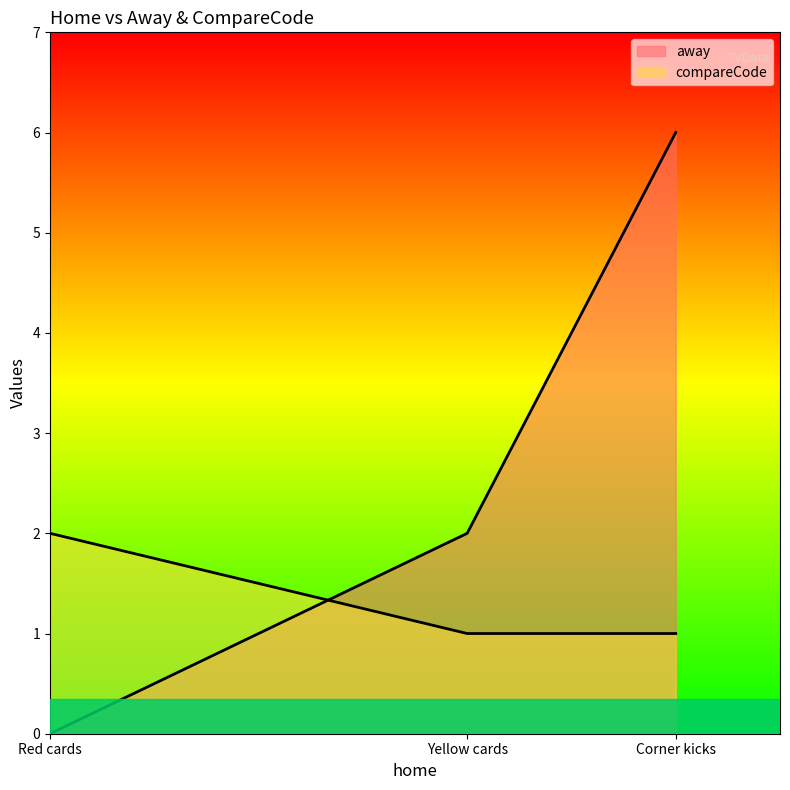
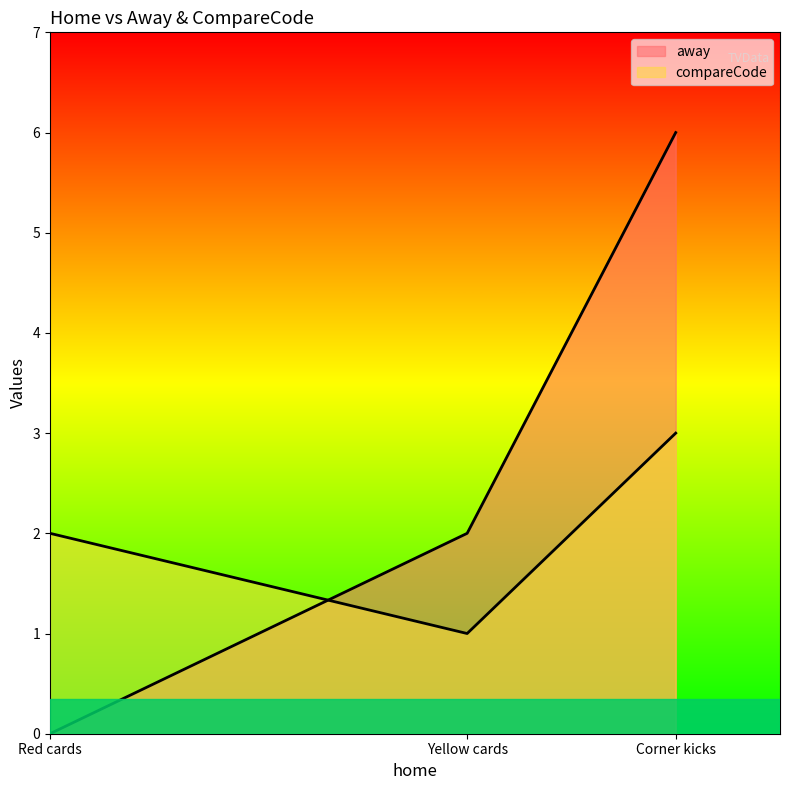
  {
    "away": {
      "Yellow cards": 2,
      "Corner kicks": 6
    },
    "compareCode": {
      "Red cards": 2,
      "Yellow cards": 1,
-     "Corner kicks": 1
+     "Corner kicks": 3
    }
  }
